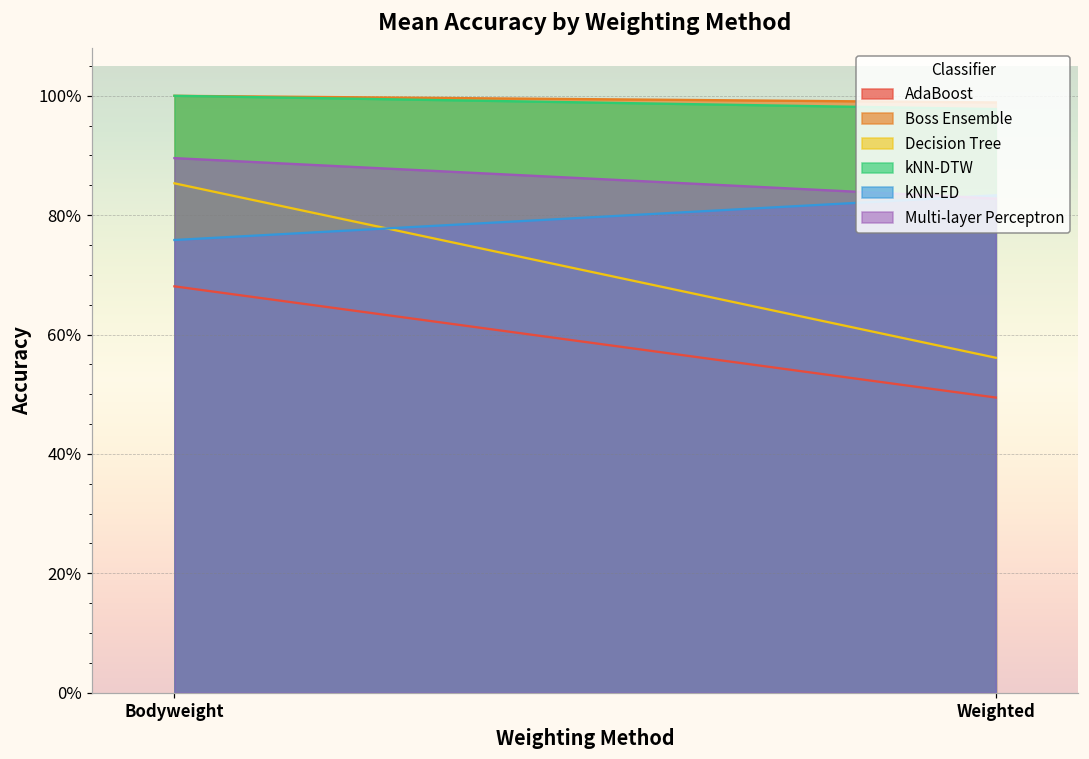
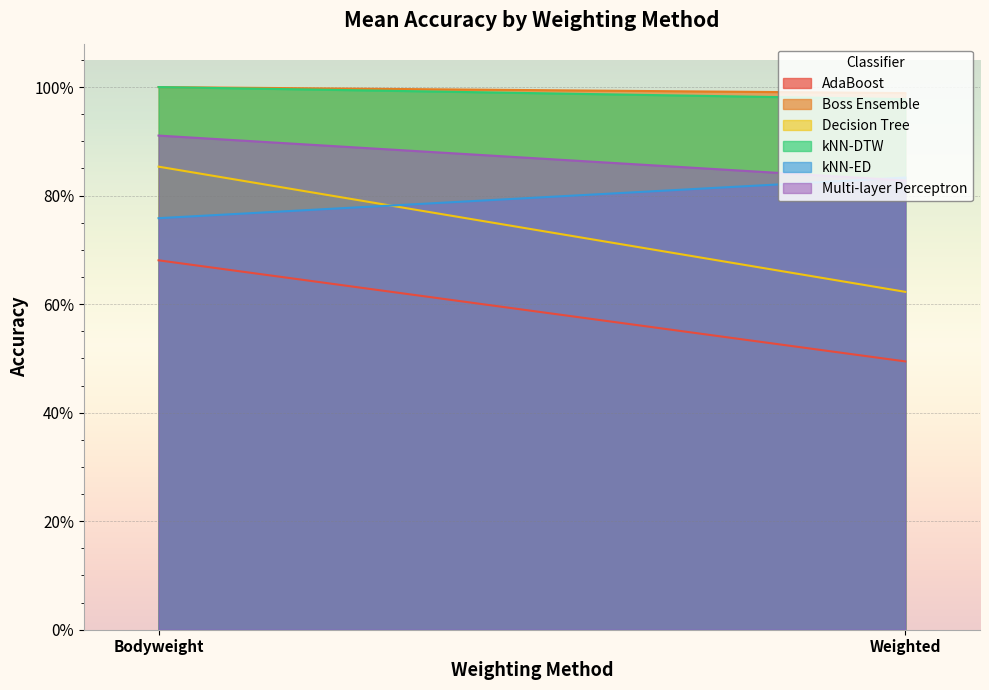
  {
    "Decision Tree": {
      "Bodyweight": "85%",
-     "Weighted": "56%"
+     "Weighted": "62%"
    },
    "kNN-ED": {
      "Bodyweight": "76%"
    },
    "Multi-layer Perceptron": {
-     "Bodyweight": "90%"
+     "Bodyweight": "91%"
    }
  }
